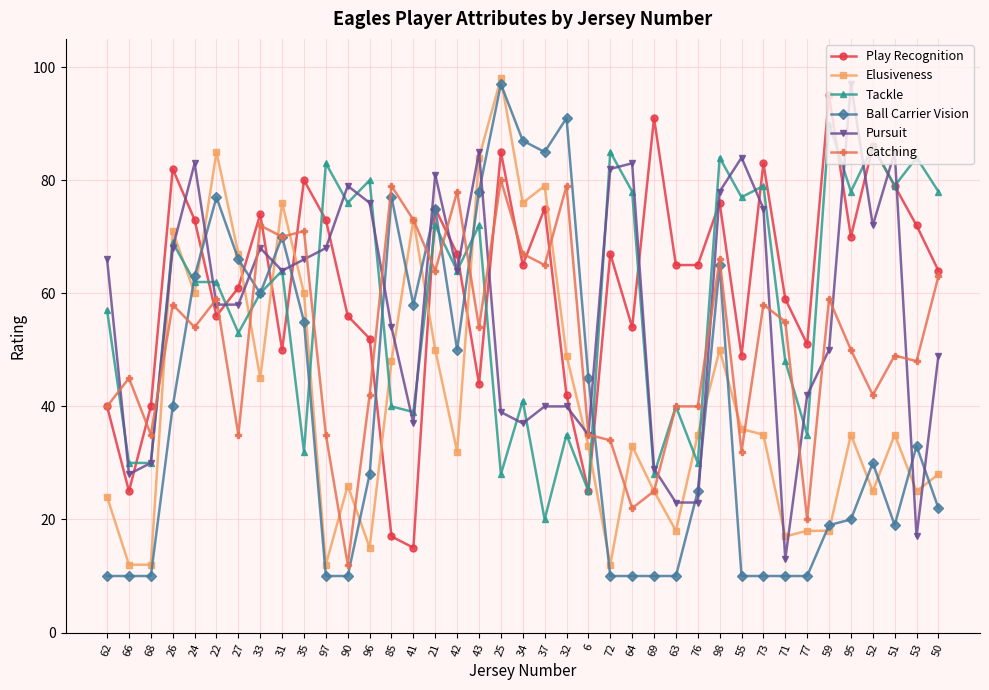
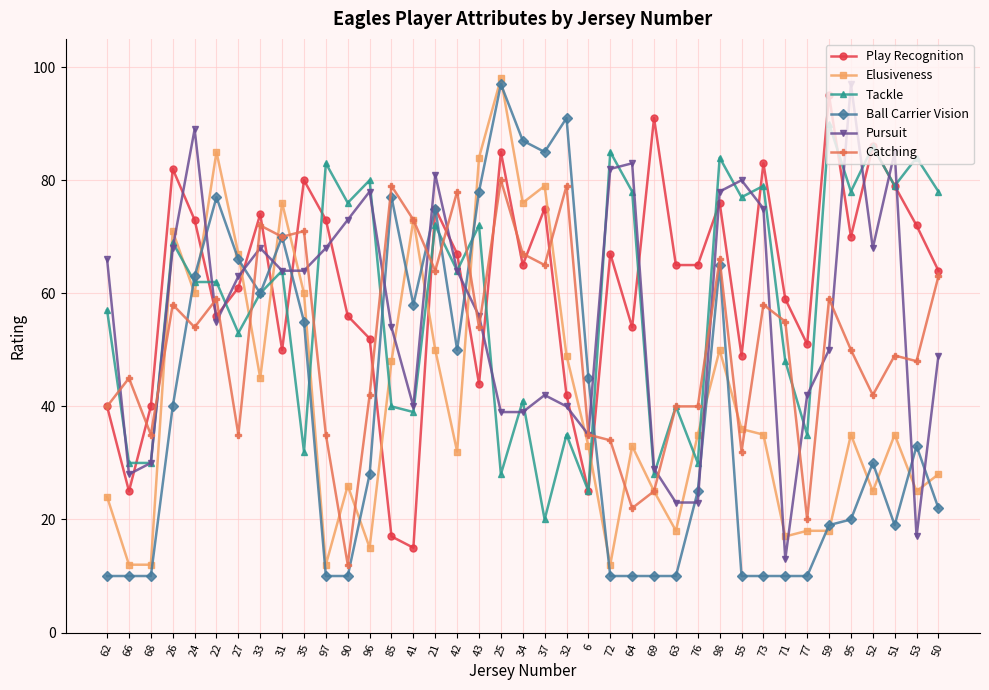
  {
    "Pursuit": {
      "62": 66,
      "66": 28,
      "26": 68,
-     "24": 83,
-     "22": 58,
-     "27": 58,
+     "24": 89,
+     "22": 55,
+     "27": 63,
      "33": 68,
-     "35": 66,
+     "35": 64,
      "97": 68,
-     "90": 79,
-     "96": 76,
+     "90": 73,
+     "96": 78,
      "85": 54,
-     "41": 37,
+     "41": 40,
      "21": 81,
-     "43": 85,
+     "43": 56,
      "25": 39,
-     "34": 37,
-     "37": 40,
+     "34": 39,
+     "37": 42,
      "32": 40,
      "72": 82,
      "64": 83,
      "69": 29,
      "63": 23,
      "76": 23,
      "98": 78,
-     "55": 84,
+     "55": 80,
      "73": 75,
      "71": 13,
      "77": 42,
      "59": 50,
-     "52": 72,
+     "52": 68,
      "53": 17,
      "50": 49
    }
  }
